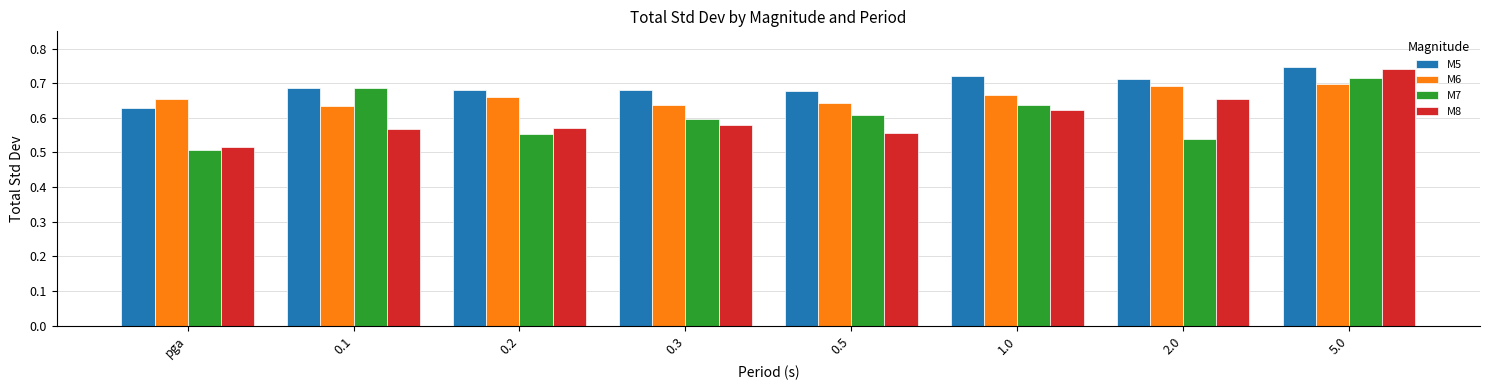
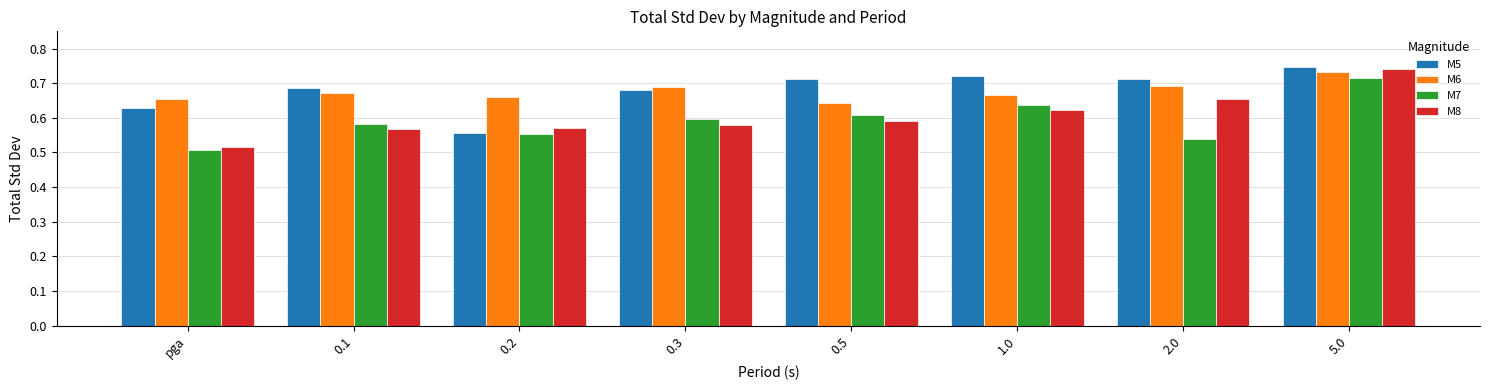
  {
    "M5": {
      "pga": 0.63,
      "0.1": 0.69,
-     "0.2": 0.68,
+     "0.2": 0.56,
      "0.3": 0.68,
-     "0.5": 0.68,
+     "0.5": 0.71,
      "1.0": 0.72,
      "2.0": 0.71,
      "5.0": 0.75
    },
    "M6": {
      "pga": 0.65,
-     "0.1": 0.63,
+     "0.1": 0.67,
      "0.2": 0.66,
-     "0.3": 0.64,
+     "0.3": 0.69,
      "0.5": 0.64,
      "1.0": 0.67,
      "2.0": 0.69,
-     "5.0": 0.70
+     "5.0": 0.73
    },
    "M7": {
      "pga": 0.51,
-     "0.1": 0.68,
+     "0.1": 0.58,
      "0.2": 0.55,
      "0.3": 0.60,
      "0.5": 0.61,
      "1.0": 0.64,
      "2.0": 0.54,
      "5.0": 0.72
    },
    "M8": {
      "pga": 0.52,
      "0.1": 0.57,
      "0.2": 0.57,
      "0.3": 0.58,
-     "0.5": 0.56,
+     "0.5": 0.59,
      "1.0": 0.62,
      "2.0": 0.65,
      "5.0": 0.74
    }
  }
